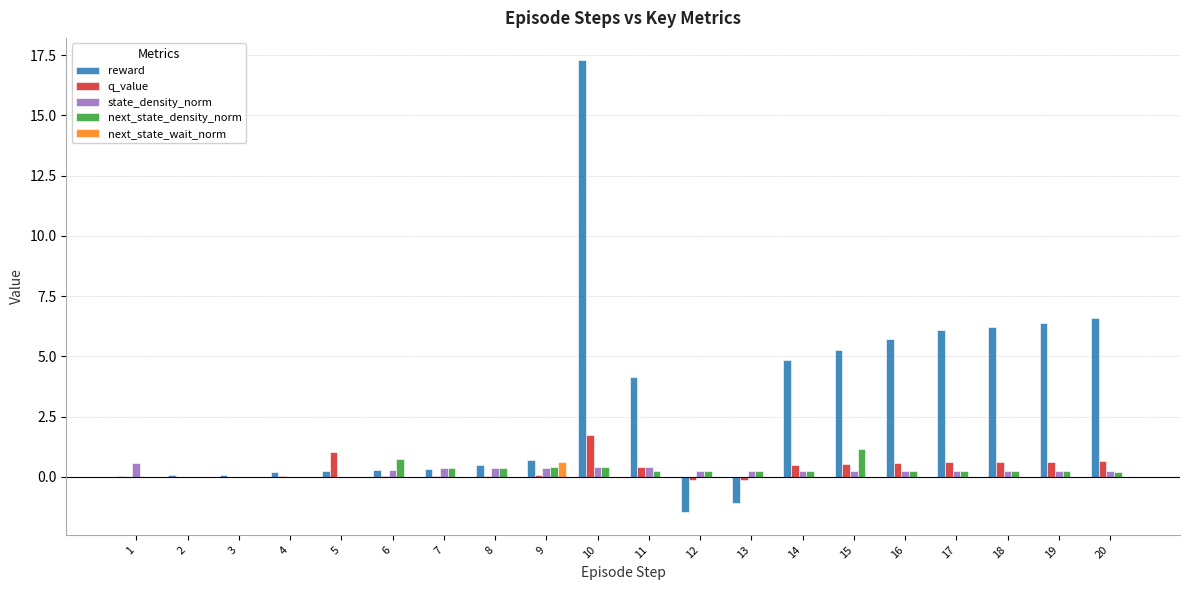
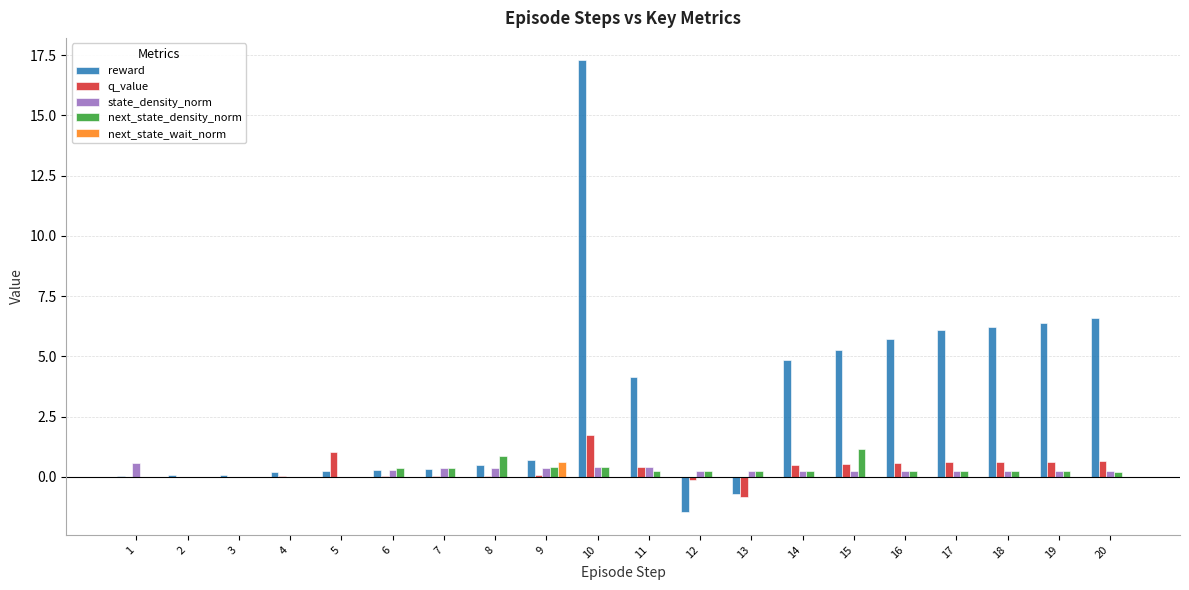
  {
    "reward": {
      "4": 0.2,
      "5": 0.2,
      "6": 0.3,
      "7": 0.3,
      "8": 0.5,
      "9": 0.7,
      "10": 17.3,
      "11": 4.1,
      "12": -1.5,
-     "13": -1.1,
+     "13": -0.7,
      "14": 4.9,
      "15": 5.3,
      "16": 5.7,
      "17": 6.1,
      "18": 6.2,
      "19": 6.4,
      "20": 6.6
    },
    "q_value": {
      "5": 1.0,
      "10": 1.7,
      "11": 0.4,
      "12": -0.1,
-     "13": -0.1,
+     "13": -0.8,
      "14": 0.5,
      "15": 0.5,
      "16": 0.6,
      "17": 0.6,
      "18": 0.6,
      "19": 0.6,
      "20": 0.7
    },
    "state_density_norm": {
      "1": 0.6,
      "6": 0.3,
      "7": 0.4,
      "8": 0.4,
      "9": 0.4,
      "10": 0.4,
      "11": 0.4,
      "12": 0.3,
      "13": 0.3,
      "14": 0.2,
      "15": 0.3,
      "16": 0.3,
      "17": 0.3,
      "18": 0.2,
      "19": 0.2,
      "20": 0.2
    },
    "next_state_density_norm": {
-     "6": 0.7,
+     "6": 0.4,
      "7": 0.4,
-     "8": 0.4,
+     "8": 0.9,
      "9": 0.4,
      "10": 0.4,
      "11": 0.3,
      "12": 0.3,
      "13": 0.2,
      "14": 0.3,
      "15": 1.2,
      "16": 0.3,
      "17": 0.2,
      "18": 0.2,
      "19": 0.2,
      "20": 0.2
    },
    "next_state_wait_norm": {
      "1": 0.0,
      "2": 0.0,
      "3": 0.0,
      "4": 0.0,
      "5": 0.0,
      "9": 0.6
    }
  }
